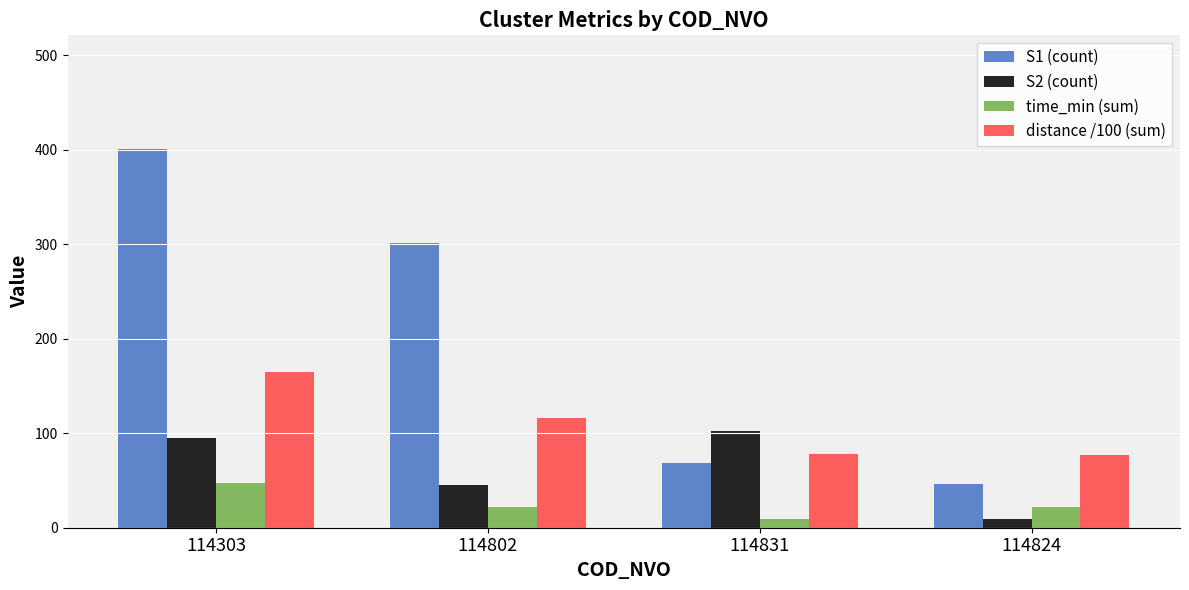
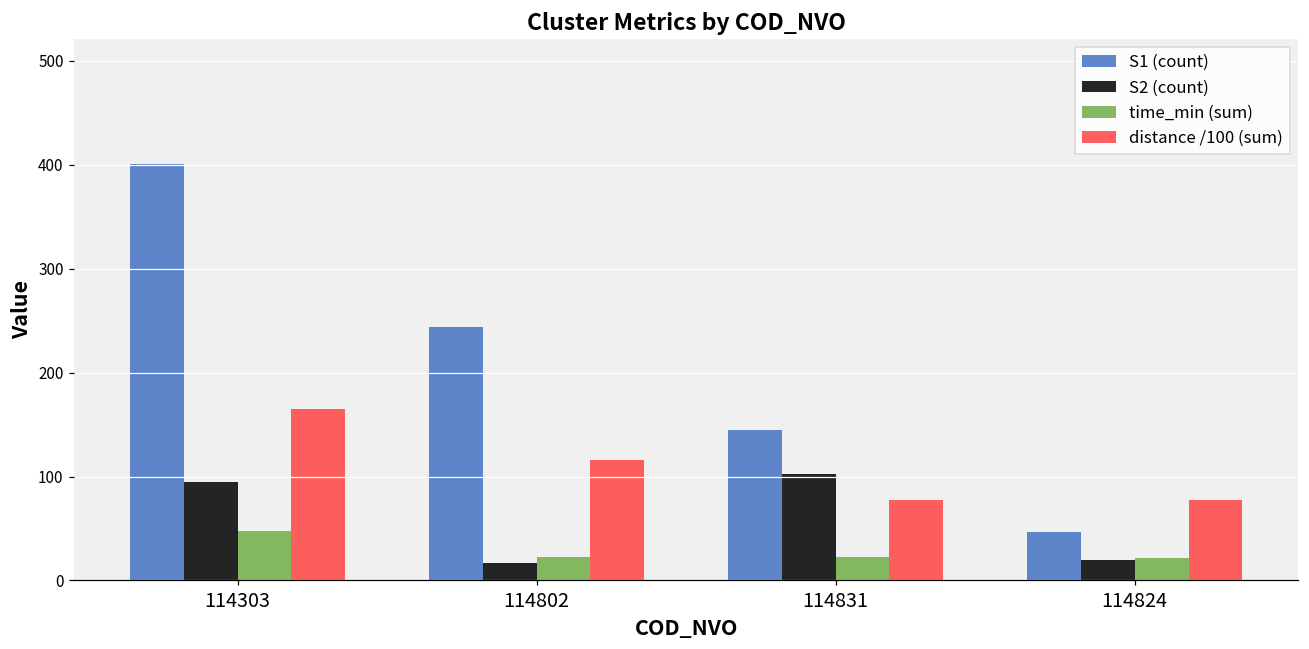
  {
    "S1 (count)": {
      "114303": 400,
-     "114802": 300,
-     "114831": 70,
+     "114802": 240,
+     "114831": 140,
      "114824": 50
    },
    "S2 (count)": {
      "114303": 90,
-     "114802": 50,
+     "114802": 20,
      "114831": 100,
-     "114824": 10
+     "114824": 20
    },
    "time_min (sum)": {
      "114303": 50,
      "114802": 20,
-     "114831": 10,
+     "114831": 20,
      "114824": 20
    },
    "distance /100 (sum)": {
      "114303": 170,
      "114802": 120,
      "114831": 80,
      "114824": 80
    }
  }
